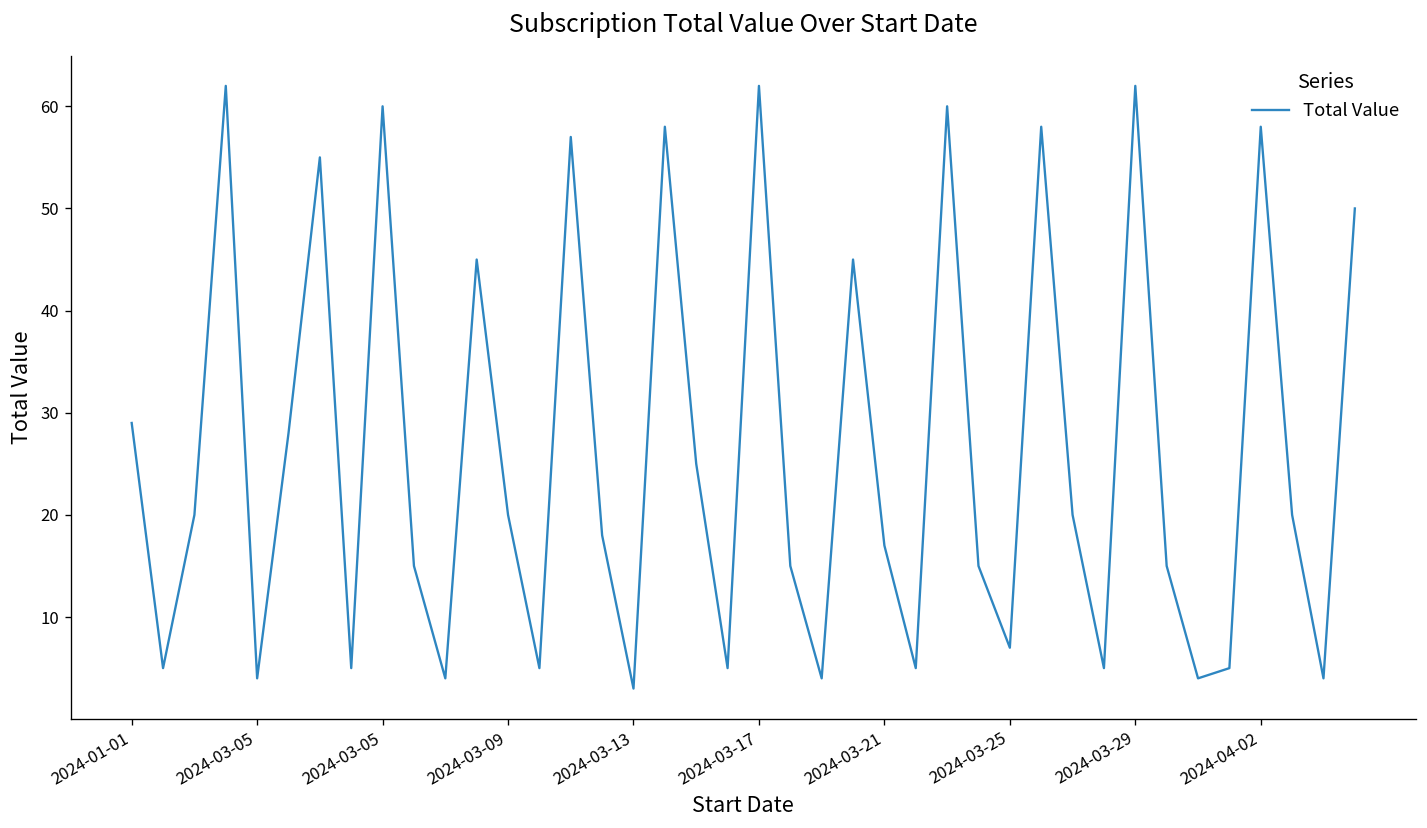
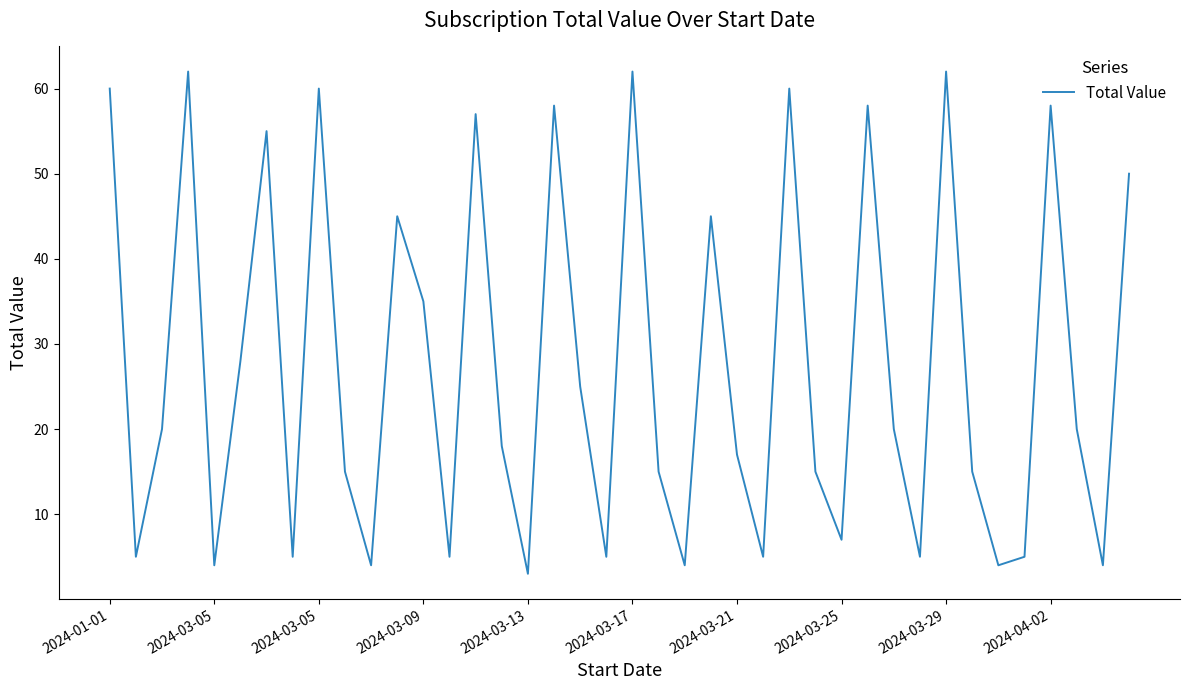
  {
-   "2024-01-01": 29,
-   "2024-03-09": 20,
+   "2024-01-01": 60,
+   "2024-03-09": 35,
    "2024-03-13": 3,
    "2024-03-17": 62,
    "2024-03-21": 17,
    "2024-03-25": 7,
    "2024-03-29": 62,
    "2024-04-02": 58
  }
